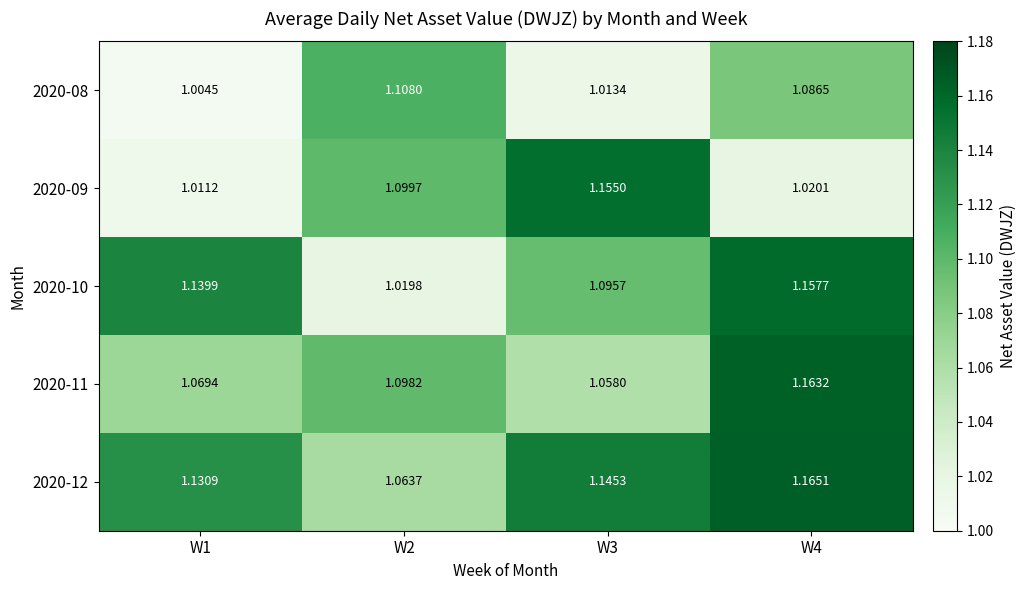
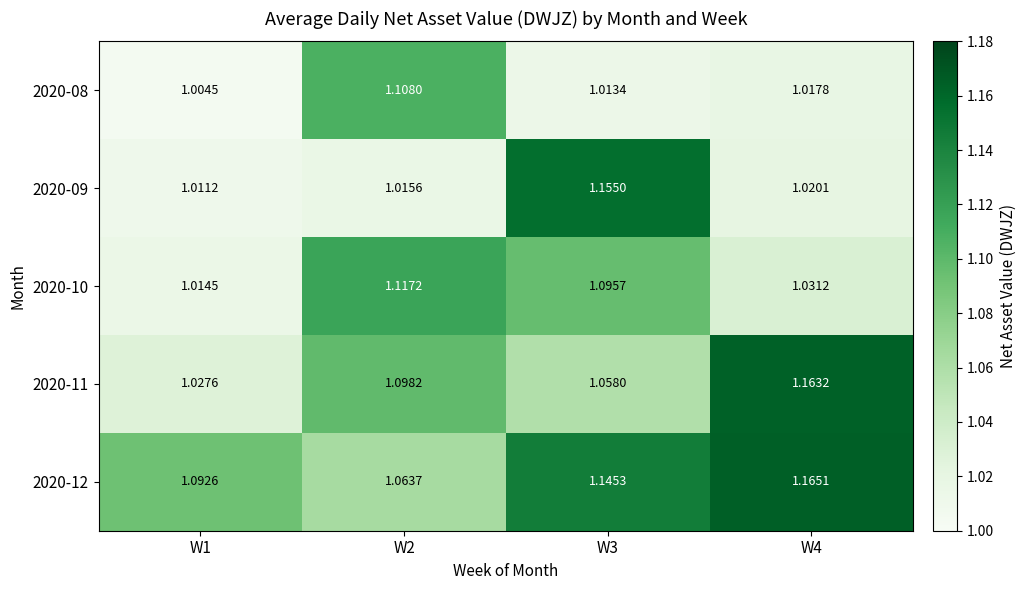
  {
    "2020-08": {
      "W1": 1.0045,
      "W2": 1.1080,
      "W3": 1.0134,
-     "W4": 1.0865
+     "W4": 1.0178
    },
    "2020-09": {
      "W1": 1.0112,
-     "W2": 1.0997,
+     "W2": 1.0156,
      "W3": 1.1550,
      "W4": 1.0201
    },
    "2020-10": {
-     "W1": 1.1399,
-     "W2": 1.0198,
+     "W1": 1.0145,
+     "W2": 1.1172,
      "W3": 1.0957,
-     "W4": 1.1577
+     "W4": 1.0312
    },
    "2020-11": {
-     "W1": 1.0694,
+     "W1": 1.0276,
      "W2": 1.0982,
      "W3": 1.0580,
      "W4": 1.1632
    },
    "2020-12": {
-     "W1": 1.1309,
+     "W1": 1.0926,
      "W2": 1.0637,
      "W3": 1.1453,
      "W4": 1.1651
    }
  }
